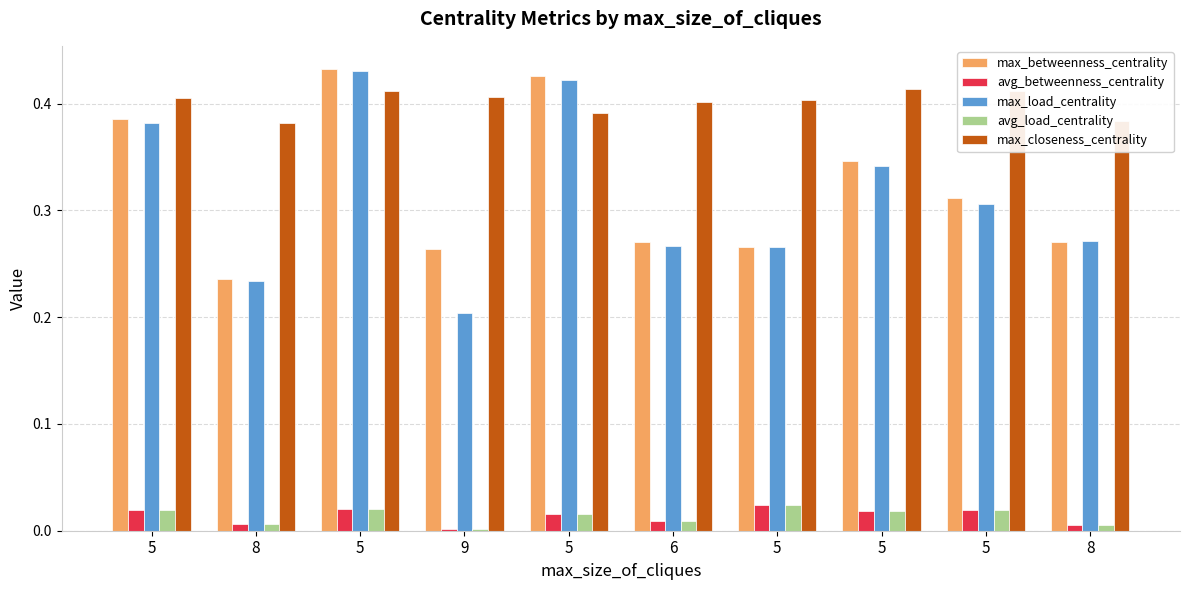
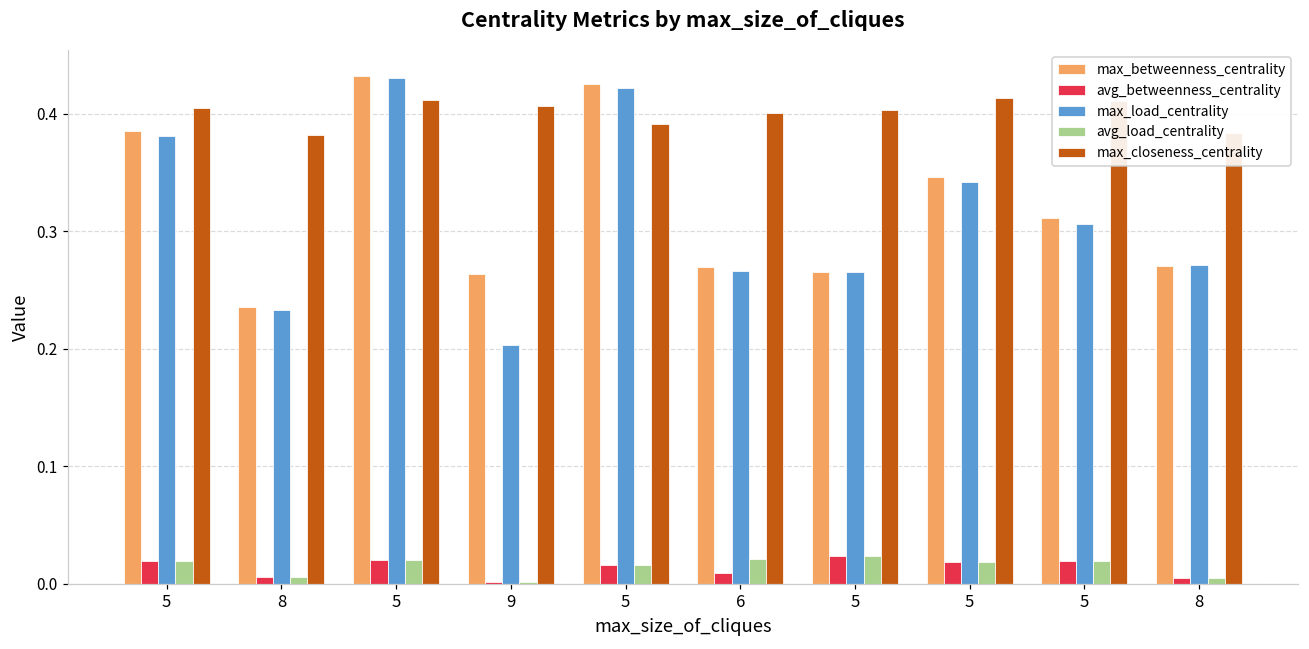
  {
    "max_betweenness_centrality": {
      "9": 0.263,
      "6": 0.270
    },
    "avg_betweenness_centrality": {
      "6": 0.010
    },
    "max_load_centrality": {
      "9": 0.204,
      "6": 0.266
    },
    "avg_load_centrality": {
-     "6": 0.010
+     "6": 0.021
    },
    "max_closeness_centrality": {
      "9": 0.407,
      "6": 0.401
    }
  }
